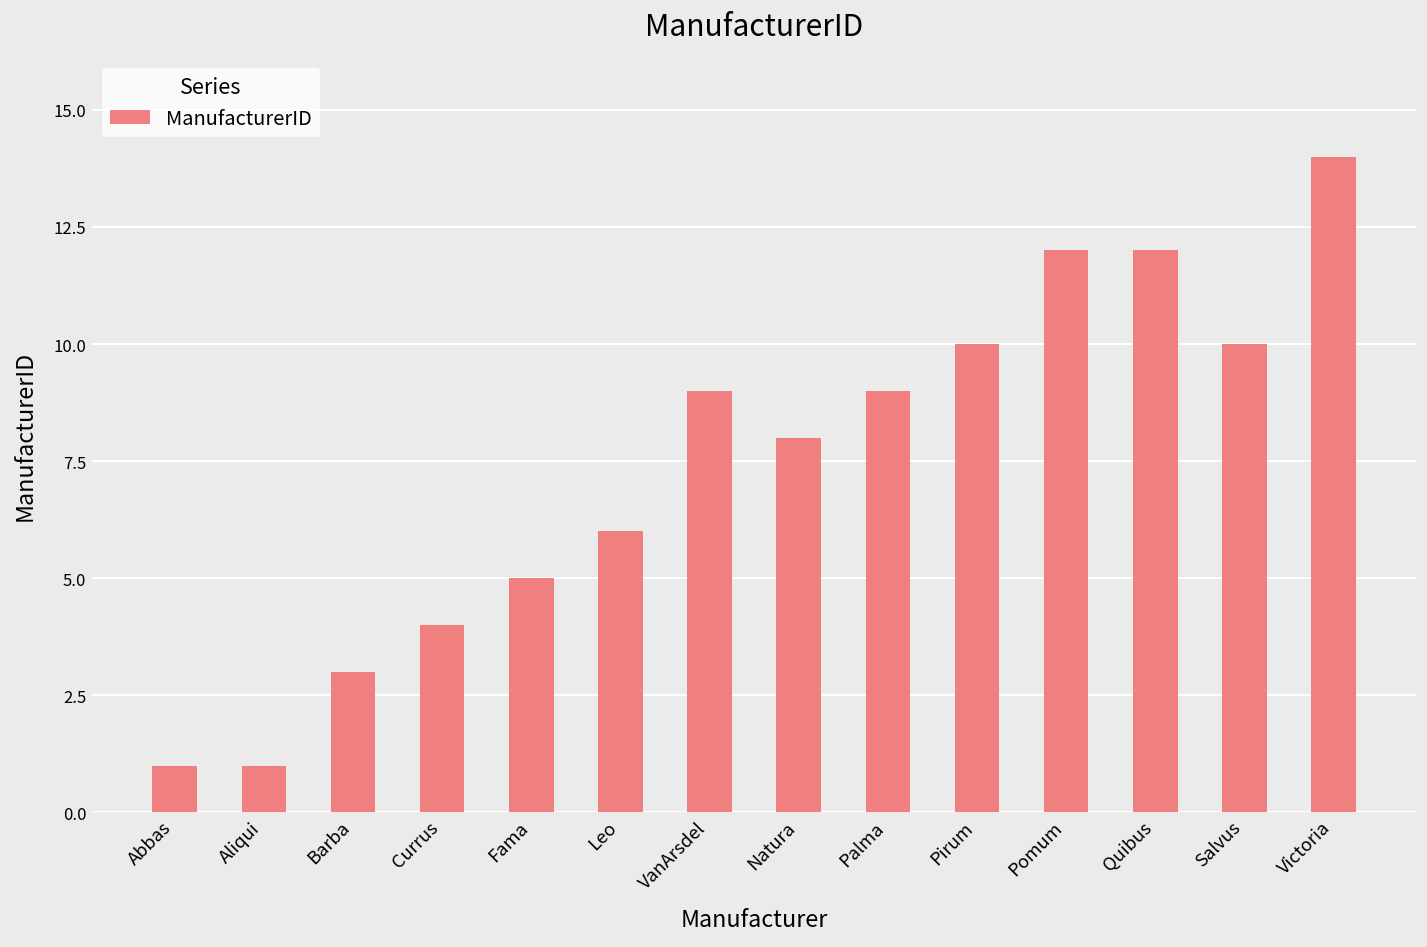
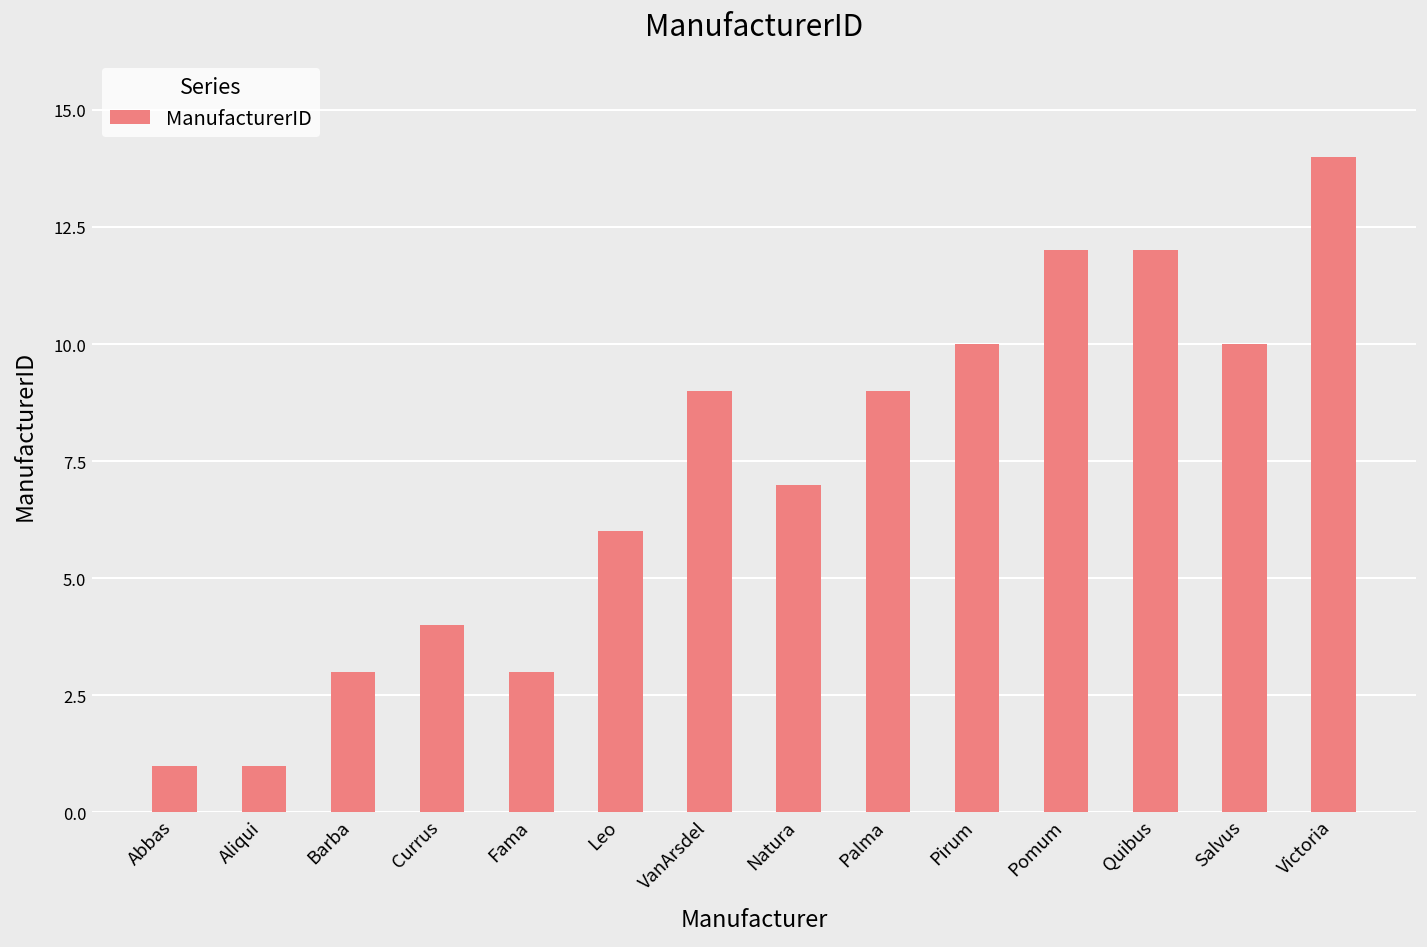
  {
    "Abbas": 1,
    "Aliqui": 1,
    "Barba": 3,
    "Currus": 4,
-   "Fama": 5,
+   "Fama": 3,
    "Leo": 6,
    "VanArsdel": 9,
-   "Natura": 8,
+   "Natura": 7,
    "Palma": 9,
    "Pirum": 10,
    "Pomum": 12,
    "Quibus": 12,
    "Salvus": 10,
    "Victoria": 14
  }
